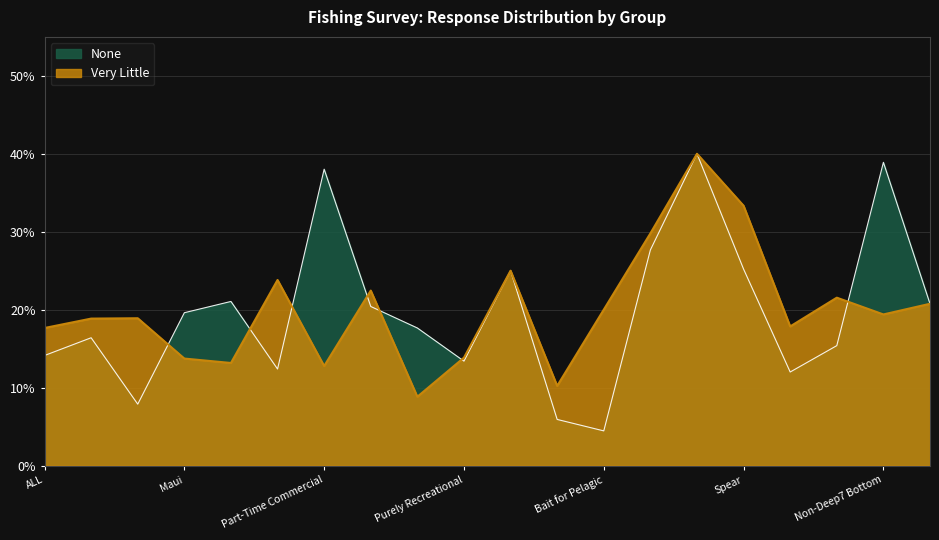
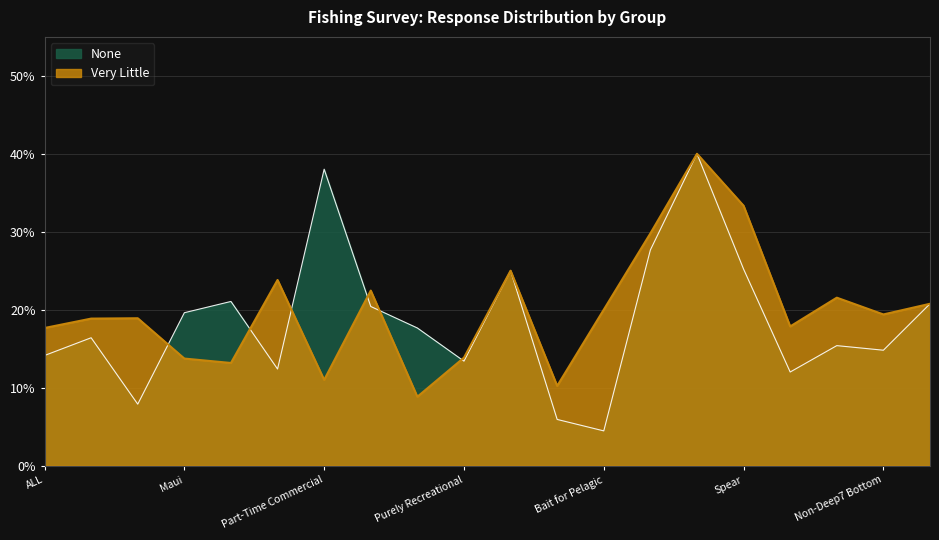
  {
    "None": {
      "ALL": "14%",
      "Maui": "20%",
      "Part-Time Commercial": "38%",
      "Purely Recreational": "13%",
      "Bait for Pelagic": "4%",
      "Spear": "25%",
-     "Non-Deep7 Bottom": "39%"
+     "Non-Deep7 Bottom": "15%"
    },
    "Very Little": {
      "ALL": "18%",
      "Maui": "14%",
-     "Part-Time Commercial": "13%",
+     "Part-Time Commercial": "11%",
      "Purely Recreational": "14%",
      "Bait for Pelagic": "20%",
      "Spear": "33%",
      "Non-Deep7 Bottom": "19%"
    }
  }
